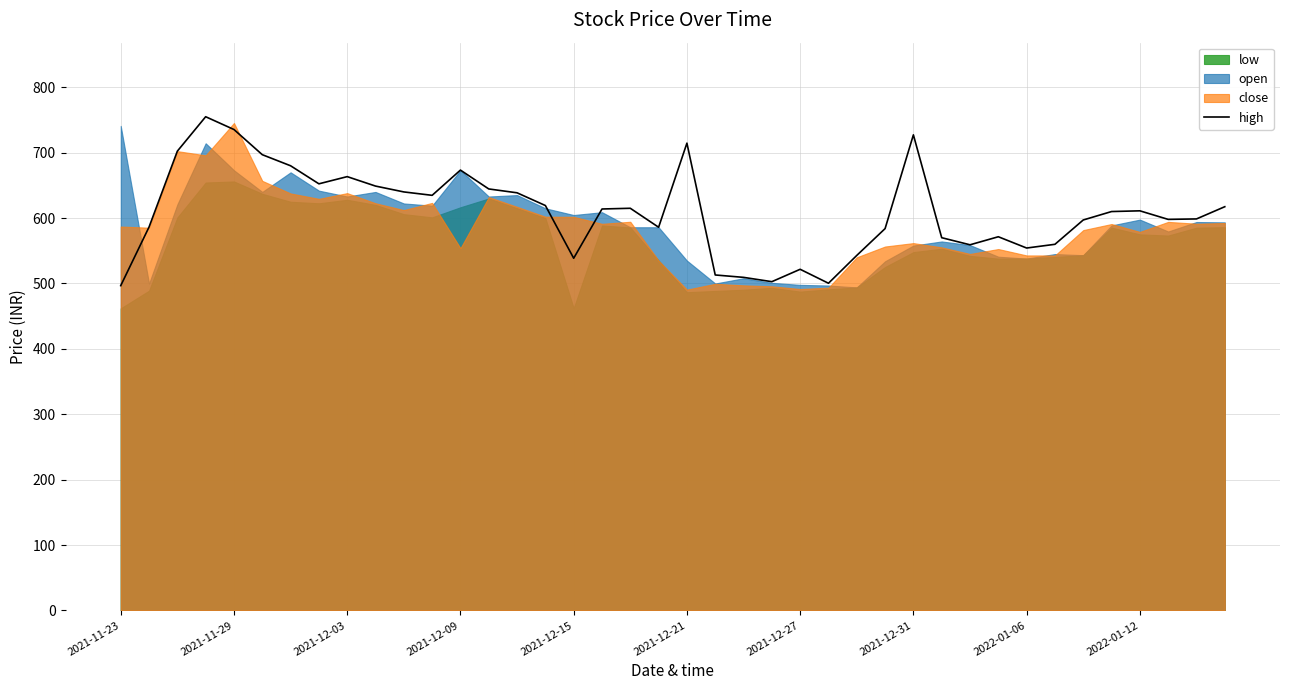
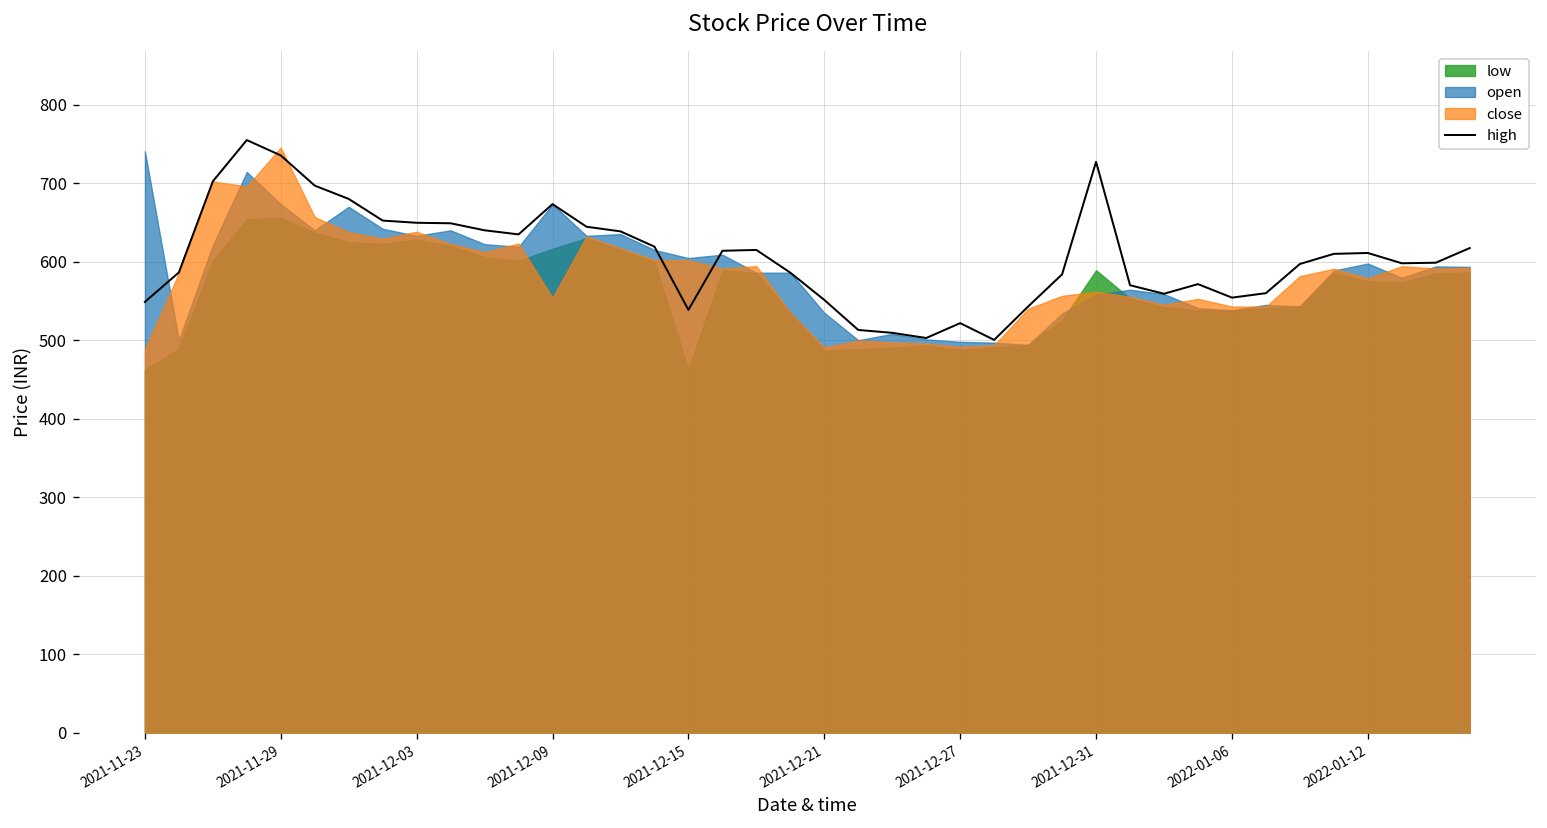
  {
    "high": {
-     "2021-11-23": 500,
+     "2021-11-23": 550,
      "2021-11-29": 740,
-     "2021-12-03": 660,
+     "2021-12-03": 650,
      "2021-12-15": 540,
-     "2021-12-21": 710,
+     "2021-12-21": 550,
      "2021-12-27": 520,
      "2021-12-31": 730,
      "2022-01-06": 550,
      "2022-01-12": 610
    },
    "low": {
      "2021-11-23": 460,
      "2021-11-29": 660,
      "2021-12-03": 630,
      "2021-12-09": 620,
      "2021-12-15": 460,
      "2021-12-21": 490,
      "2021-12-27": 490,
-     "2021-12-31": 550
+     "2021-12-31": 590
    },
    "open": {
      "2021-11-23": 740,
      "2021-11-29": 670,
      "2021-12-03": 630,
      "2021-12-21": 540,
      "2021-12-27": 500,
      "2022-01-12": 600
    },
    "close": {
-     "2021-11-23": 590,
+     "2021-11-23": 490,
      "2021-11-29": 750,
      "2021-12-03": 640,
      "2021-12-09": 550,
      "2021-12-21": 490,
      "2021-12-27": 490,
      "2022-01-06": 540
    }
  }
